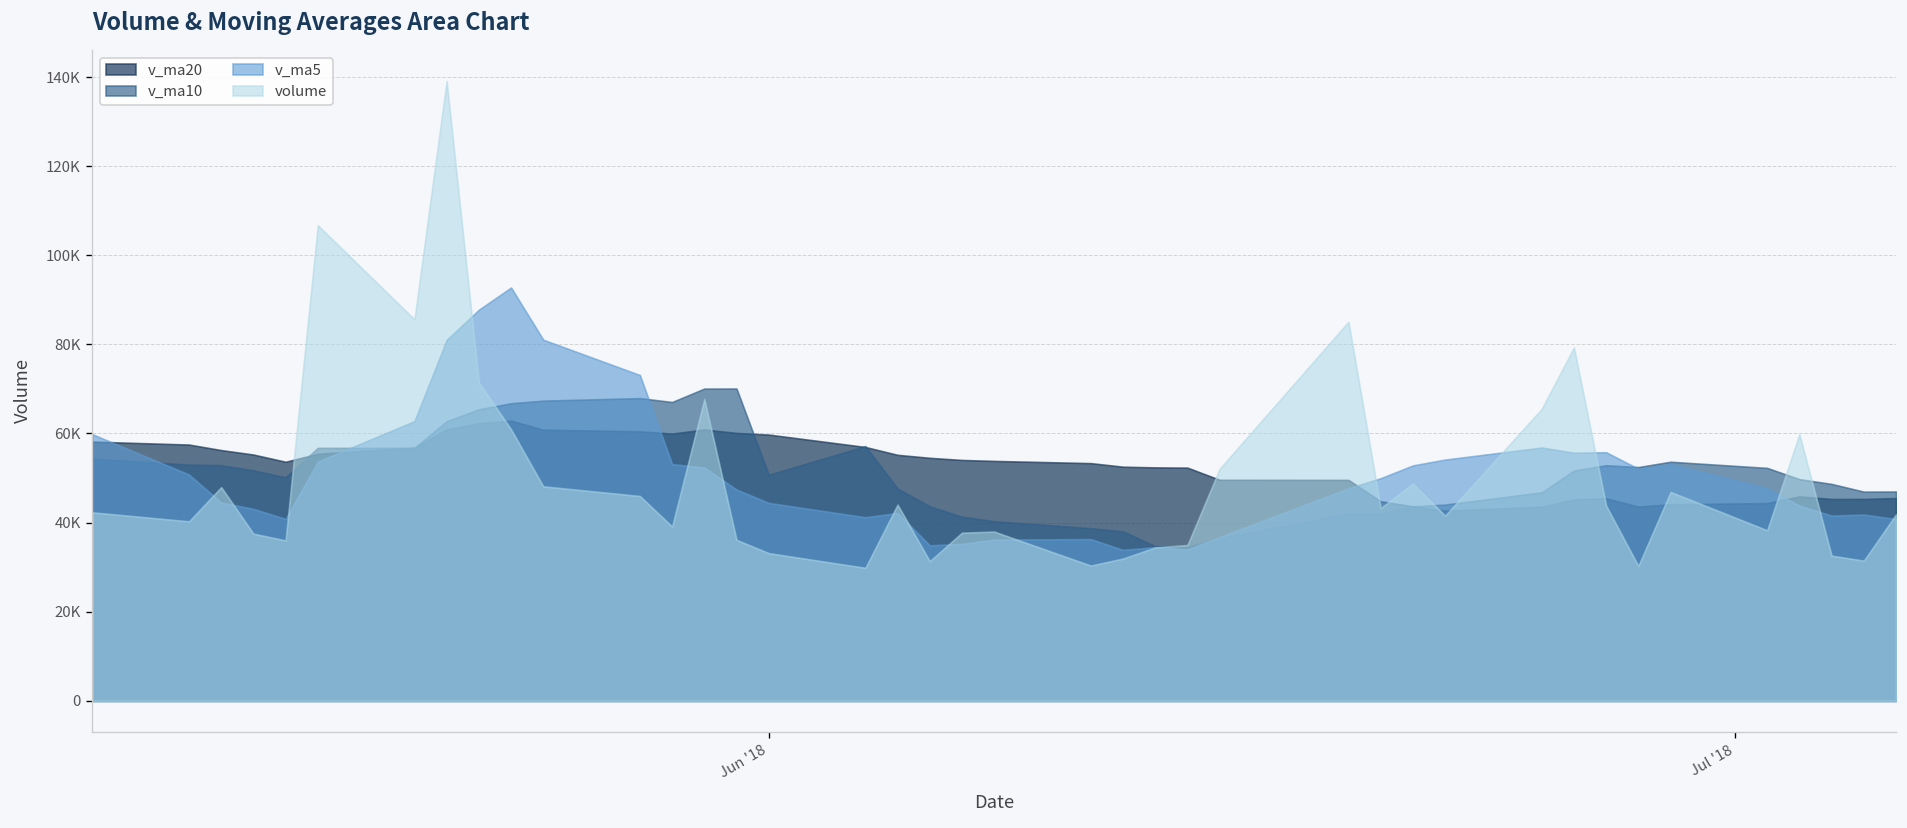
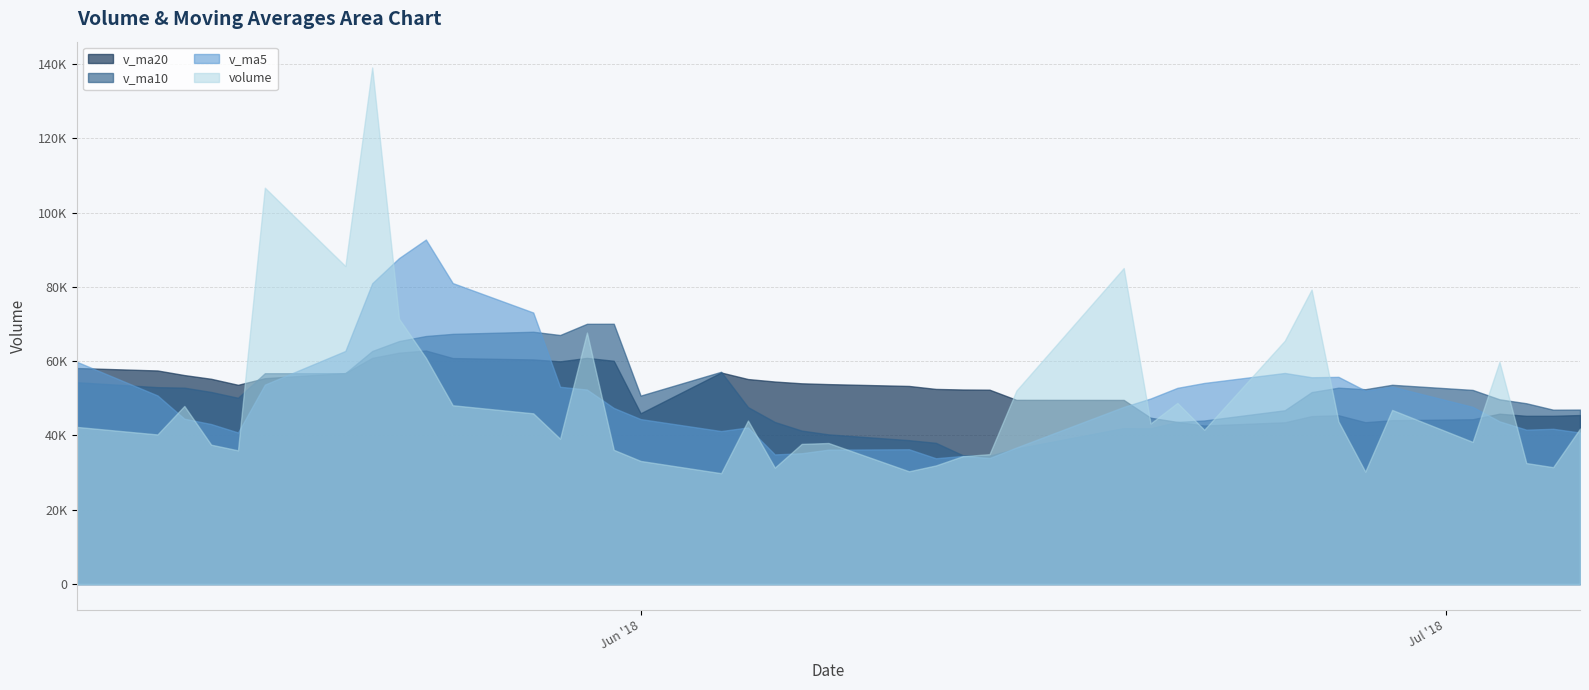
  {
    "v_ma20": {
-     "Jun '18": 60000
+     "Jun '18": 46000
    },
    "v_ma10": {
      "Jun '18": 51000
    },
    "v_ma5": {
      "Jun '18": 44000
    },
    "volume": {
      "Jun '18": 33000
    }
  }
